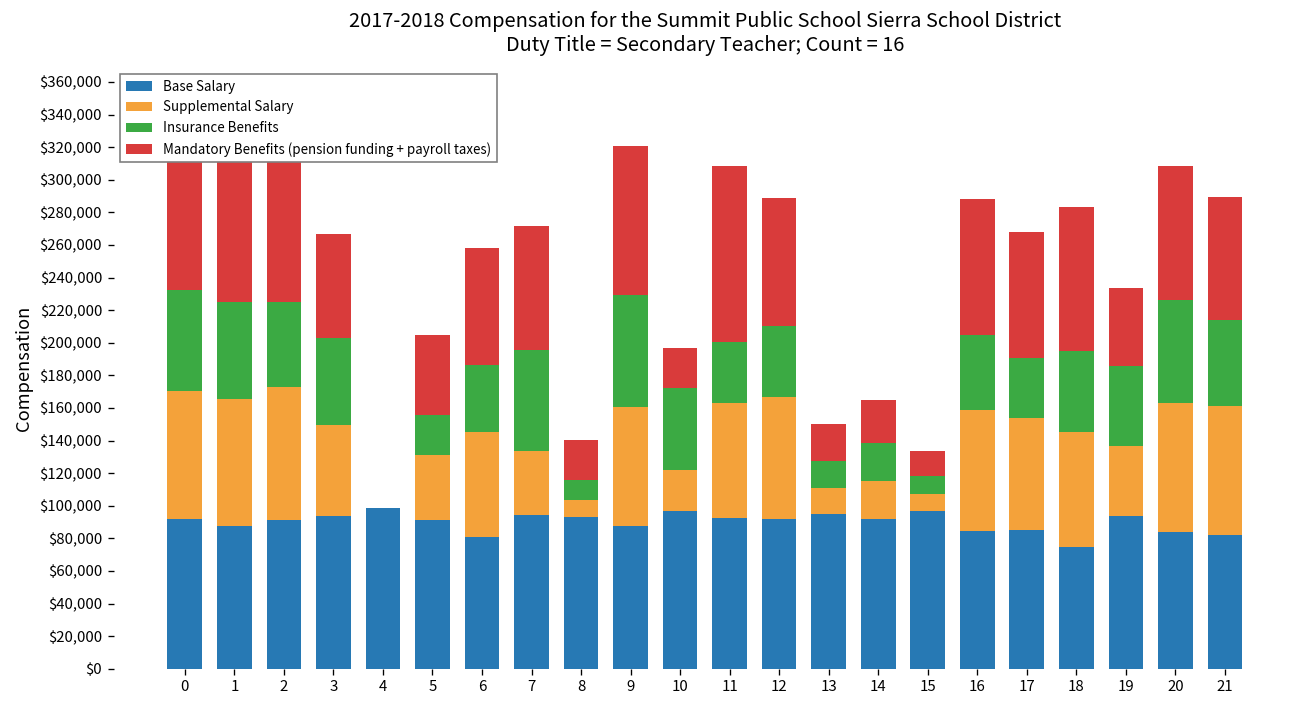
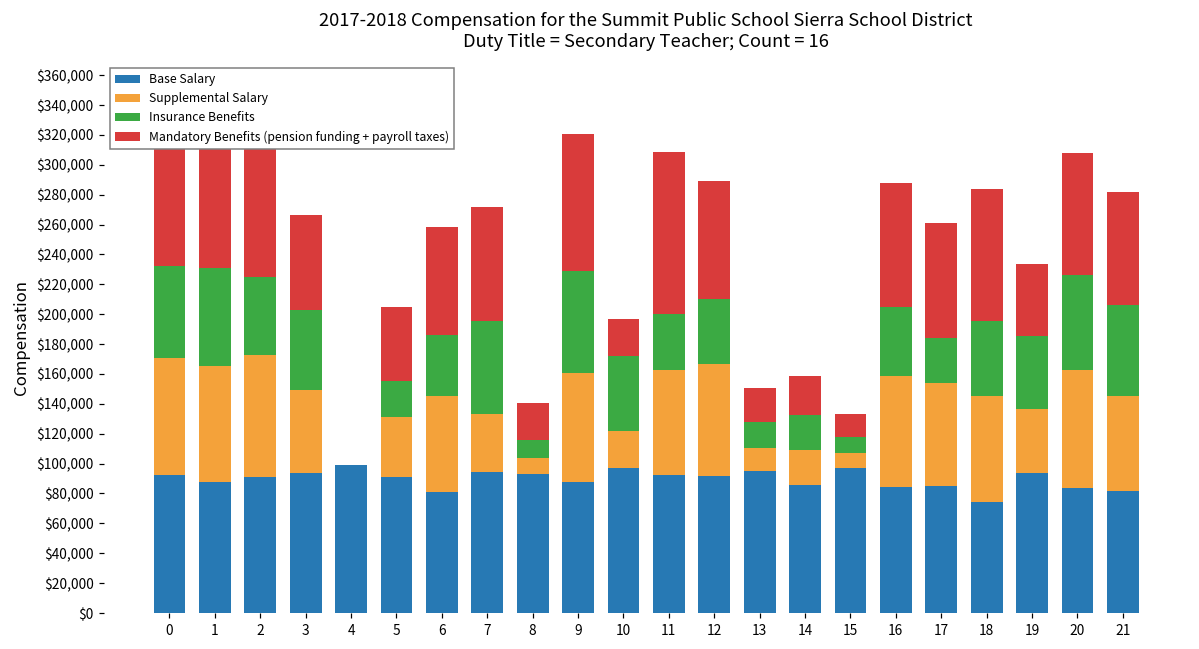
  {
    "Base Salary": {
      "0": "$92,000",
      "1": "$88,000",
      "2": "$91,000",
      "3": "$94,000",
      "4": "$99,000",
      "5": "$91,000",
      "6": "$81,000",
      "7": "$94,000",
      "8": "$93,000",
      "9": "$87,000",
      "10": "$97,000",
      "11": "$92,000",
      "12": "$92,000",
      "13": "$95,000",
-     "14": "$92,000",
+     "14": "$86,000",
      "15": "$97,000",
      "16": "$85,000",
      "17": "$85,000",
      "18": "$74,000",
      "19": "$94,000",
      "20": "$84,000",
      "21": "$82,000"
    },
    "Supplemental Salary": {
      "0": "$78,000",
      "1": "$78,000",
      "2": "$82,000",
      "3": "$56,000",
      "4": "$0",
      "5": "$40,000",
      "6": "$64,000",
      "7": "$39,000",
      "8": "$11,000",
      "9": "$73,000",
      "10": "$25,000",
      "11": "$71,000",
      "12": "$75,000",
      "13": "$16,000",
      "14": "$23,000",
      "15": "$10,000",
      "16": "$74,000",
      "17": "$68,000",
      "18": "$71,000",
      "19": "$43,000",
      "20": "$79,000",
-     "21": "$79,000"
+     "21": "$63,000"
    },
    "Insurance Benefits": {
      "0": "$62,000",
-     "1": "$60,000",
+     "1": "$66,000",
      "2": "$52,000",
      "3": "$53,000",
      "4": "$0",
      "5": "$24,000",
      "6": "$41,000",
      "7": "$62,000",
      "8": "$12,000",
      "9": "$69,000",
      "10": "$50,000",
      "11": "$37,000",
      "12": "$44,000",
      "13": "$17,000",
      "14": "$23,000",
      "15": "$11,000",
      "16": "$46,000",
-     "17": "$37,000",
+     "17": "$30,000",
      "18": "$50,000",
      "19": "$49,000",
      "20": "$64,000",
-     "21": "$53,000"
+     "21": "$61,000"
    },
    "Mandatory Benefits (pension funding + payroll taxes)": {
      "2": "$87,000",
      "3": "$64,000",
      "4": "$0",
      "5": "$49,000",
      "6": "$72,000",
      "7": "$76,000",
      "8": "$25,000",
      "9": "$92,000",
      "10": "$24,000",
      "11": "$108,000",
      "12": "$79,000",
      "13": "$23,000",
      "14": "$26,000",
      "15": "$15,000",
      "16": "$83,000",
      "17": "$77,000",
      "18": "$88,000",
      "19": "$48,000",
      "20": "$82,000",
      "21": "$75,000"
    }
  }
